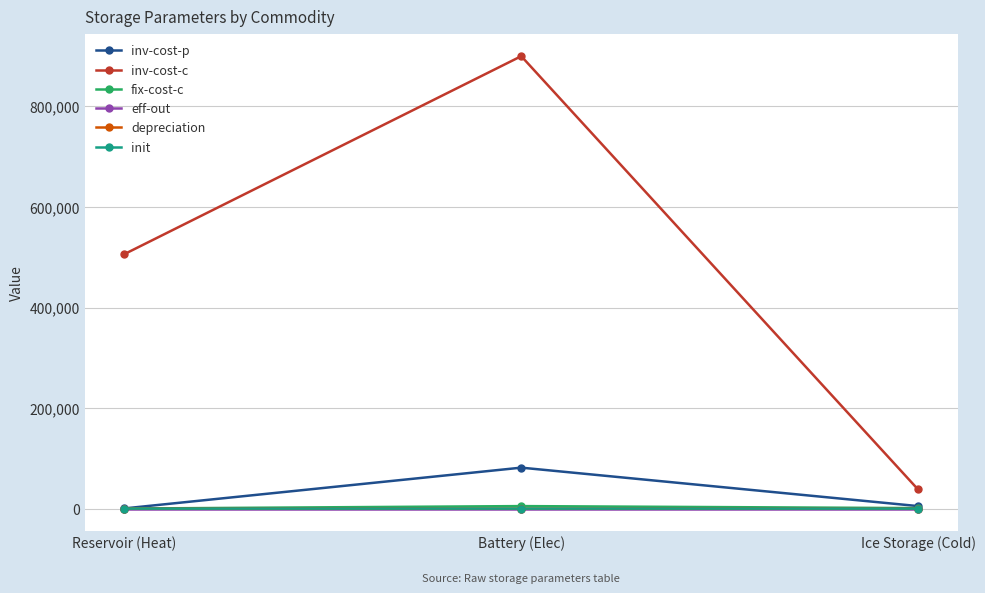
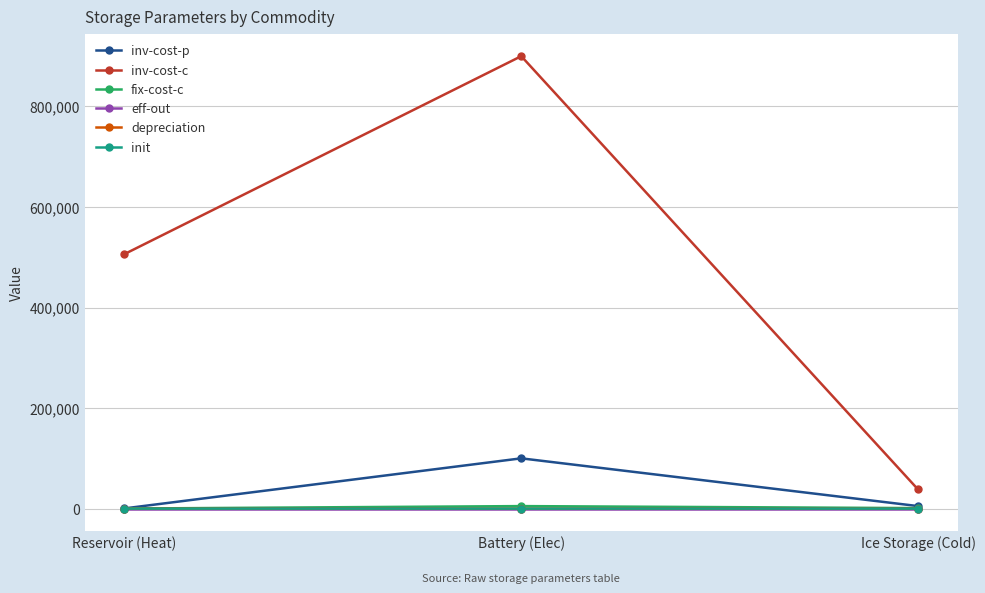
  {
    "inv-cost-p": {
-     "Battery (Elec)": "80,000"
+     "Battery (Elec)": "100,000"
    },
    "inv-cost-c": {
      "Reservoir (Heat)": "510,000",
      "Battery (Elec)": "900,000",
      "Ice Storage (Cold)": "40,000"
    }
  }
